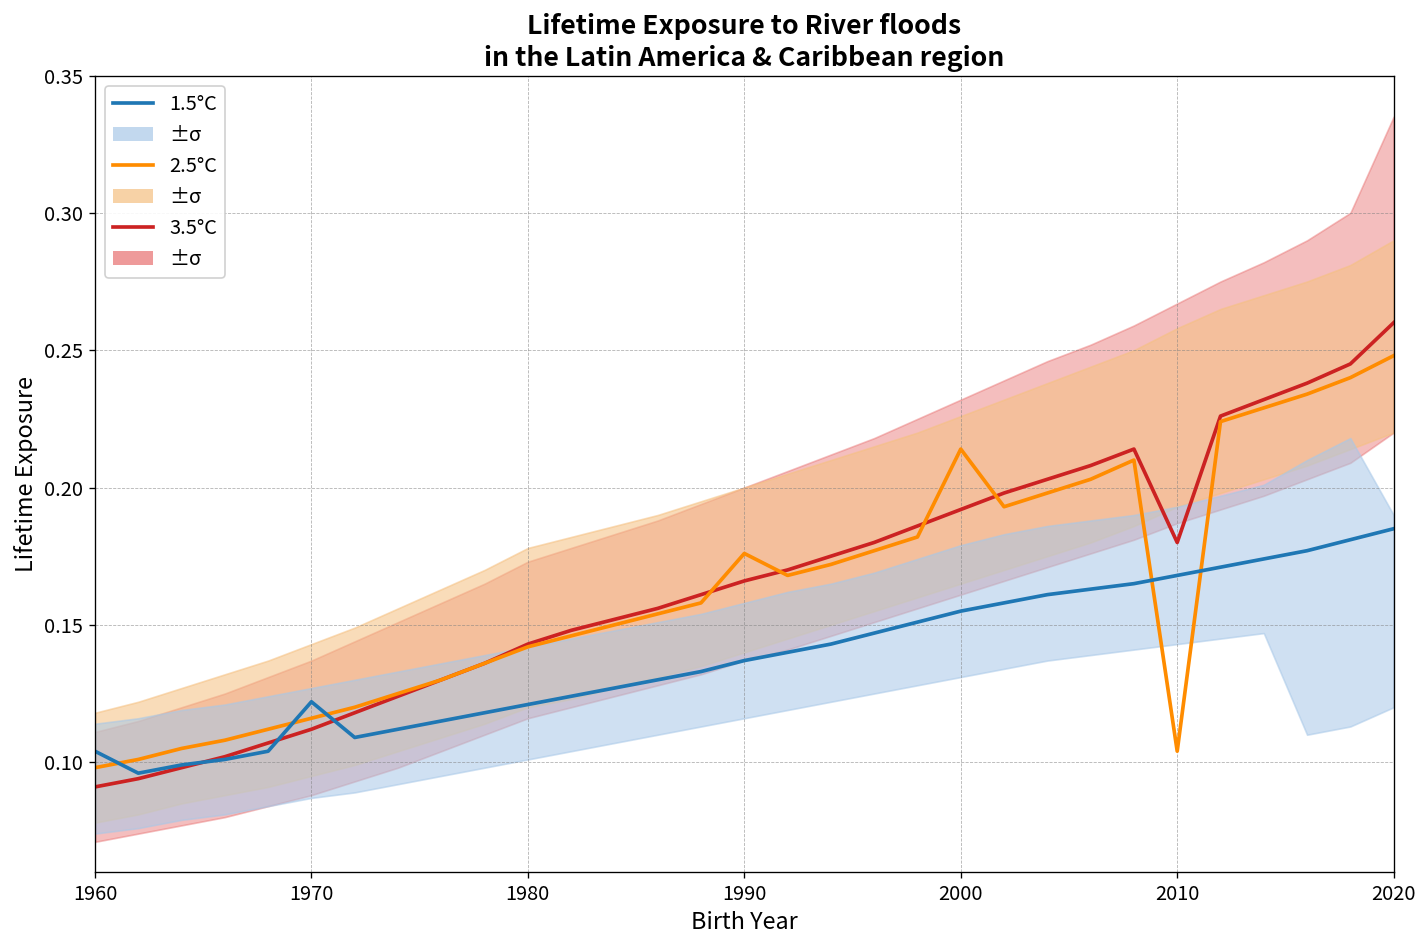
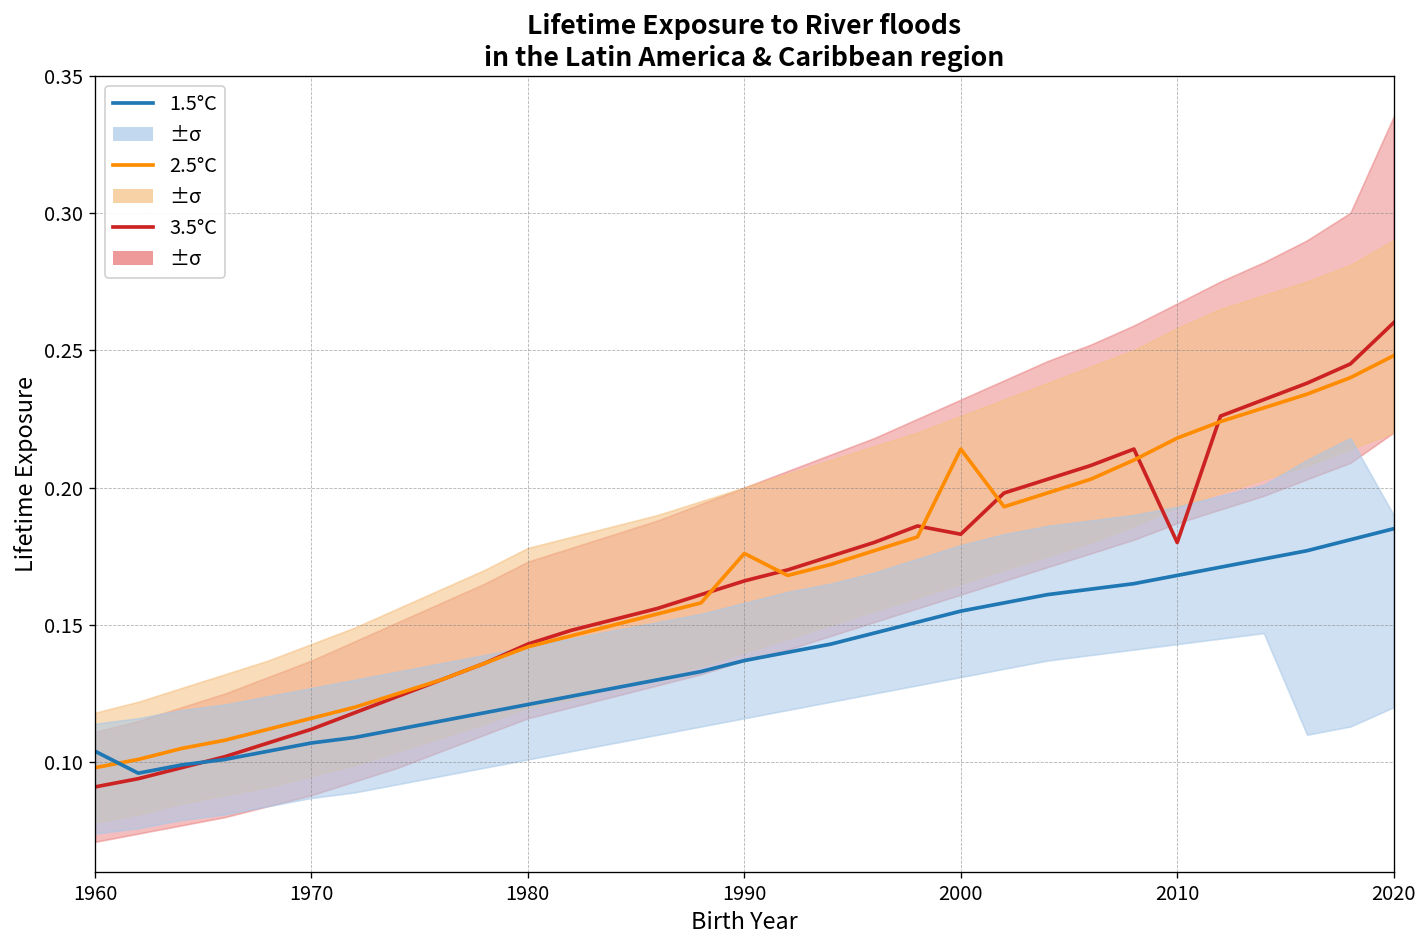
  {
    "3.5°C": {
      "1960": 0.091,
      "1970": 0.112,
      "1990": 0.166,
-     "2000": 0.192,
+     "2000": 0.183,
      "2010": 0.180,
      "2020": 0.260
    },
    "2.5°C": {
      "1960": 0.098,
      "1970": 0.116,
      "1990": 0.176,
      "2000": 0.214,
-     "2010": 0.104,
+     "2010": 0.218,
      "2020": 0.248
    },
    "1.5°C": {
      "1960": 0.104,
-     "1970": 0.122,
+     "1970": 0.107,
      "1980": 0.121,
      "1990": 0.137,
      "2000": 0.155,
      "2010": 0.168,
      "2020": 0.185
    }
  }
